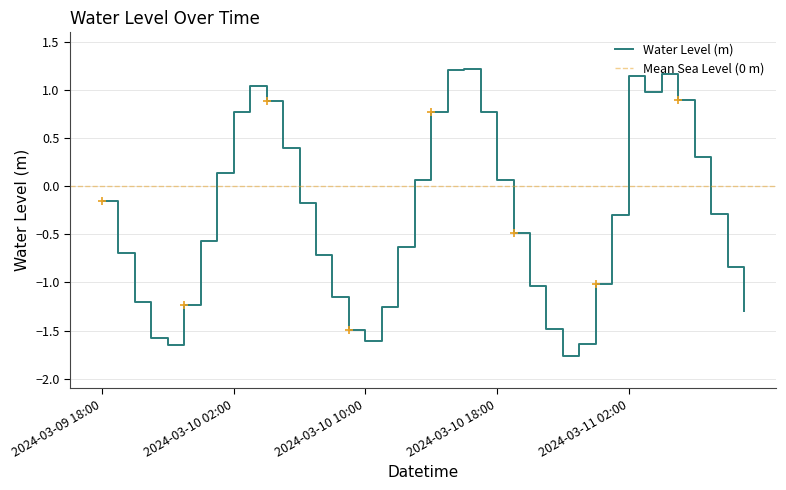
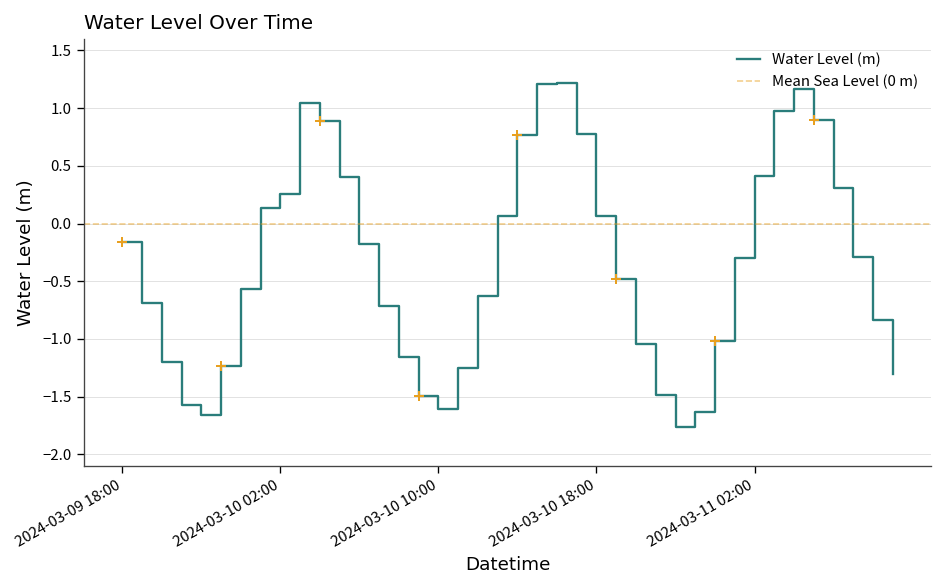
  {
    "Water Level (m)": {
-     "2024-03-10 02:00": 0.8,
+     "2024-03-10 02:00": 0.3,
      "2024-03-10 10:00": -1.6,
      "2024-03-10 18:00": 0.1,
-     "2024-03-11 02:00": 1.1
+     "2024-03-11 02:00": 0.4
    }
  }
